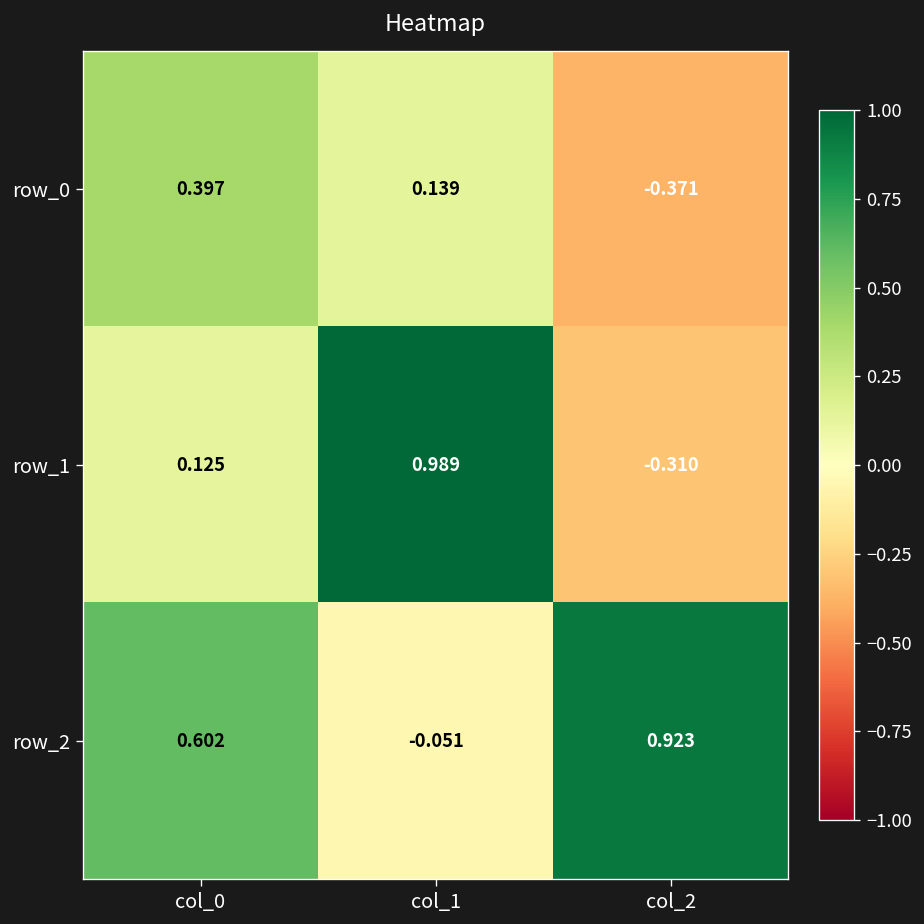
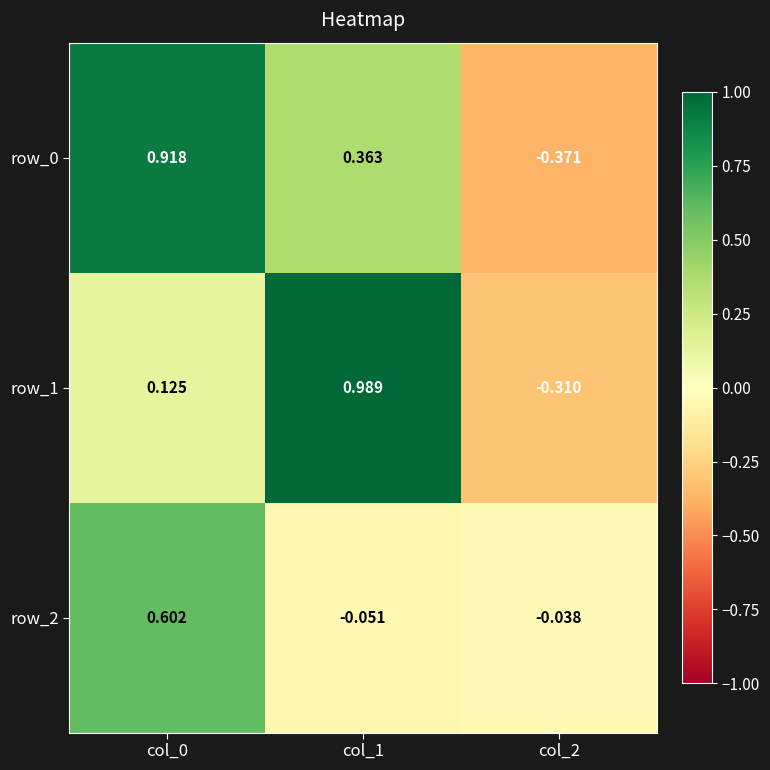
  {
    "row_0": {
-     "col_0": 0.397,
-     "col_1": 0.139,
+     "col_0": 0.918,
+     "col_1": 0.363,
      "col_2": -0.371
    },
    "row_1": {
      "col_0": 0.125,
      "col_1": 0.989,
      "col_2": -0.310
    },
    "row_2": {
      "col_0": 0.602,
      "col_1": -0.051,
-     "col_2": 0.923
+     "col_2": -0.038
    }
  }
